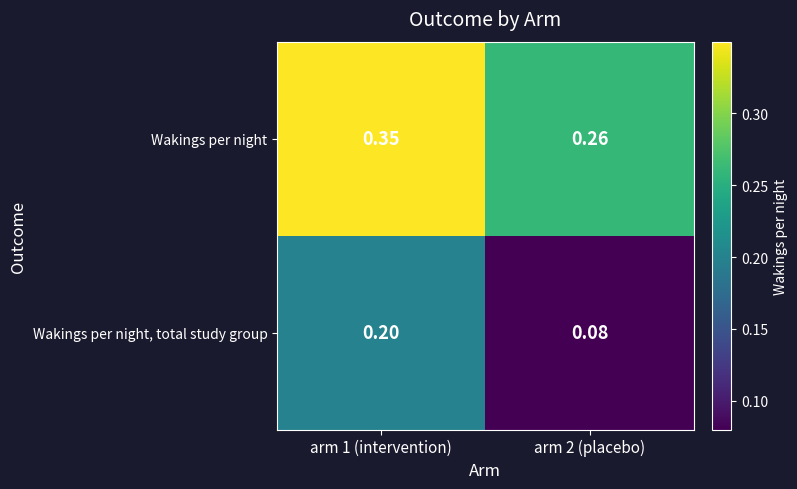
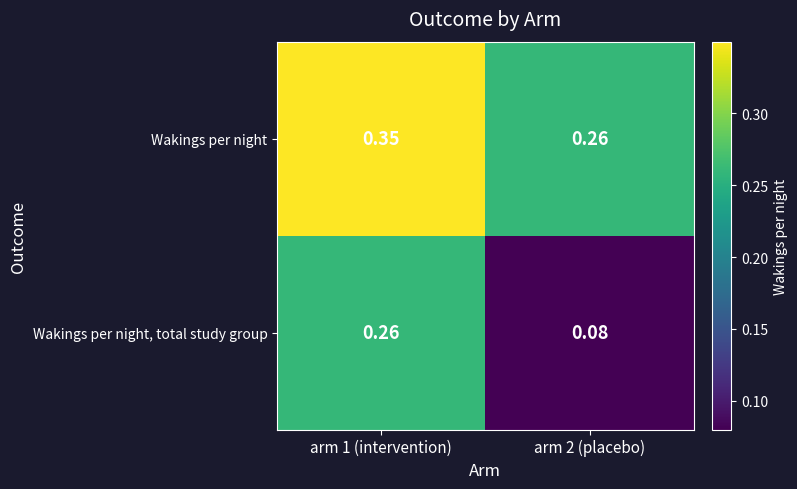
  {
    "Wakings per night": {
      "arm 1 (intervention)": 0.35,
      "arm 2 (placebo)": 0.26
    },
    "Wakings per night, total study group": {
-     "arm 1 (intervention)": 0.20,
+     "arm 1 (intervention)": 0.26,
      "arm 2 (placebo)": 0.08
    }
  }
